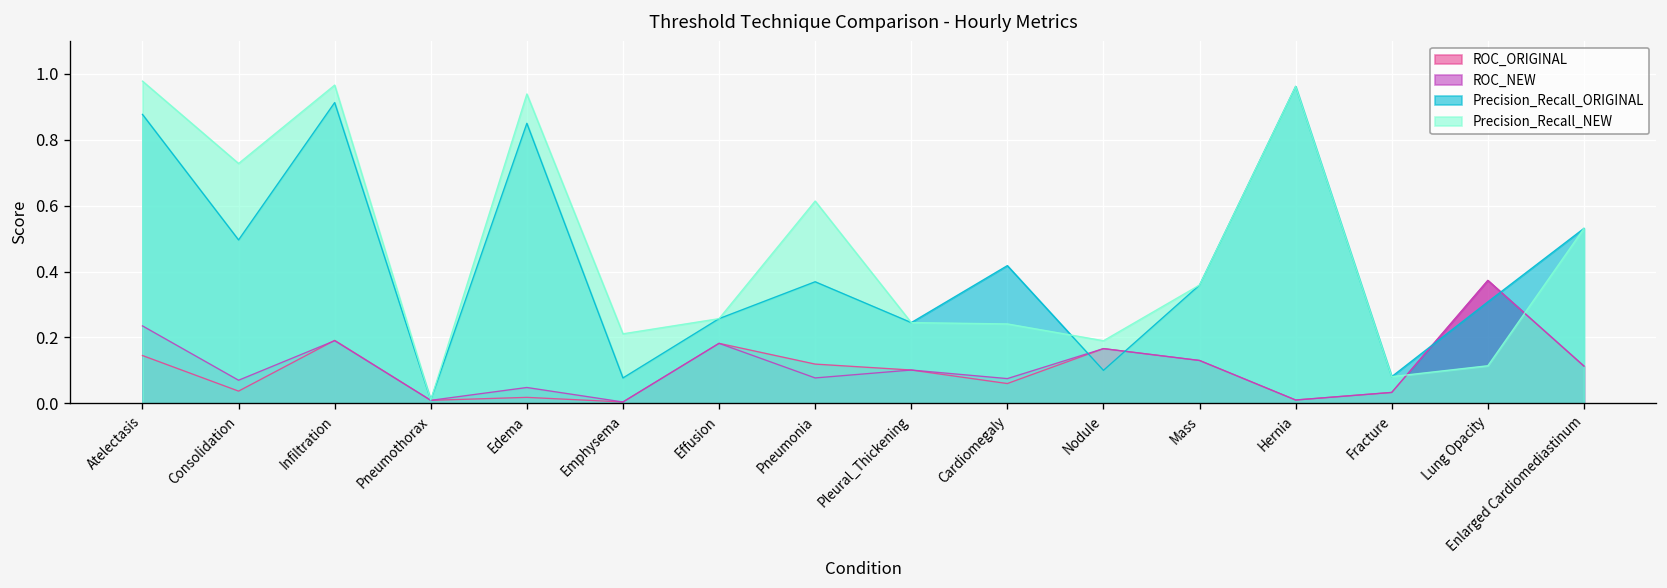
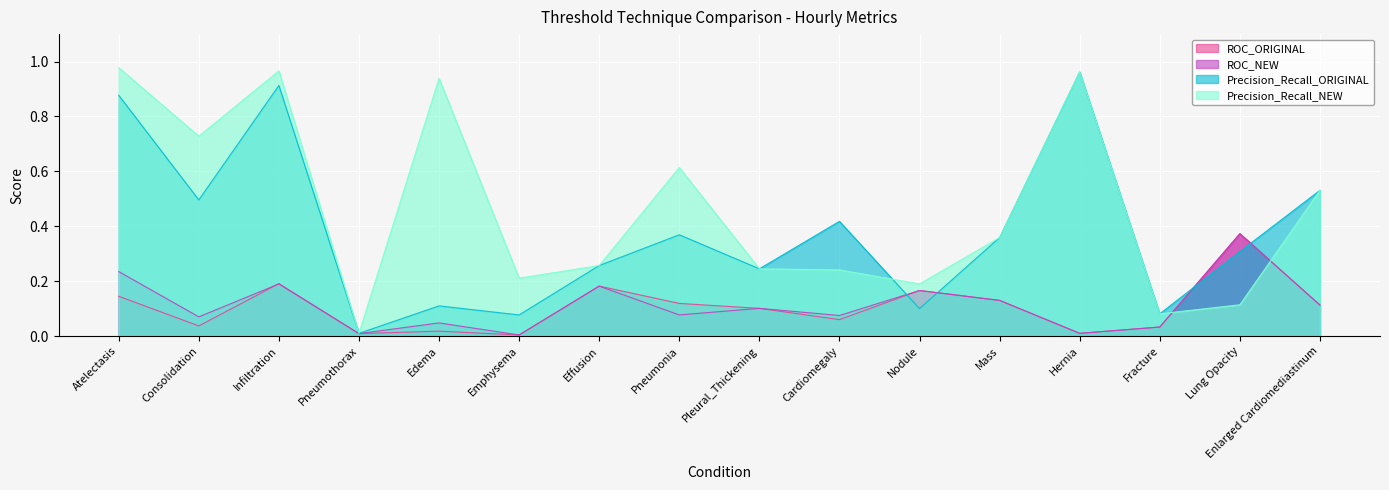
  {
    "Precision_Recall_ORIGINAL": {
      "Atelectasis": 0.88,
      "Consolidation": 0.50,
      "Infiltration": 0.91,
-     "Edema": 0.85,
+     "Edema": 0.11,
      "Emphysema": 0.08,
      "Pneumonia": 0.37,
      "Cardiomegaly": 0.42,
      "Nodule": 0.10,
      "Lung Opacity": 0.31
    },
    "Precision_Recall_NEW": {
      "Atelectasis": 0.98,
      "Consolidation": 0.73,
      "Infiltration": 0.97,
      "Edema": 0.94,
      "Emphysema": 0.21,
      "Pneumonia": 0.61,
      "Cardiomegaly": 0.24,
      "Nodule": 0.19,
      "Lung Opacity": 0.11
    }
  }
